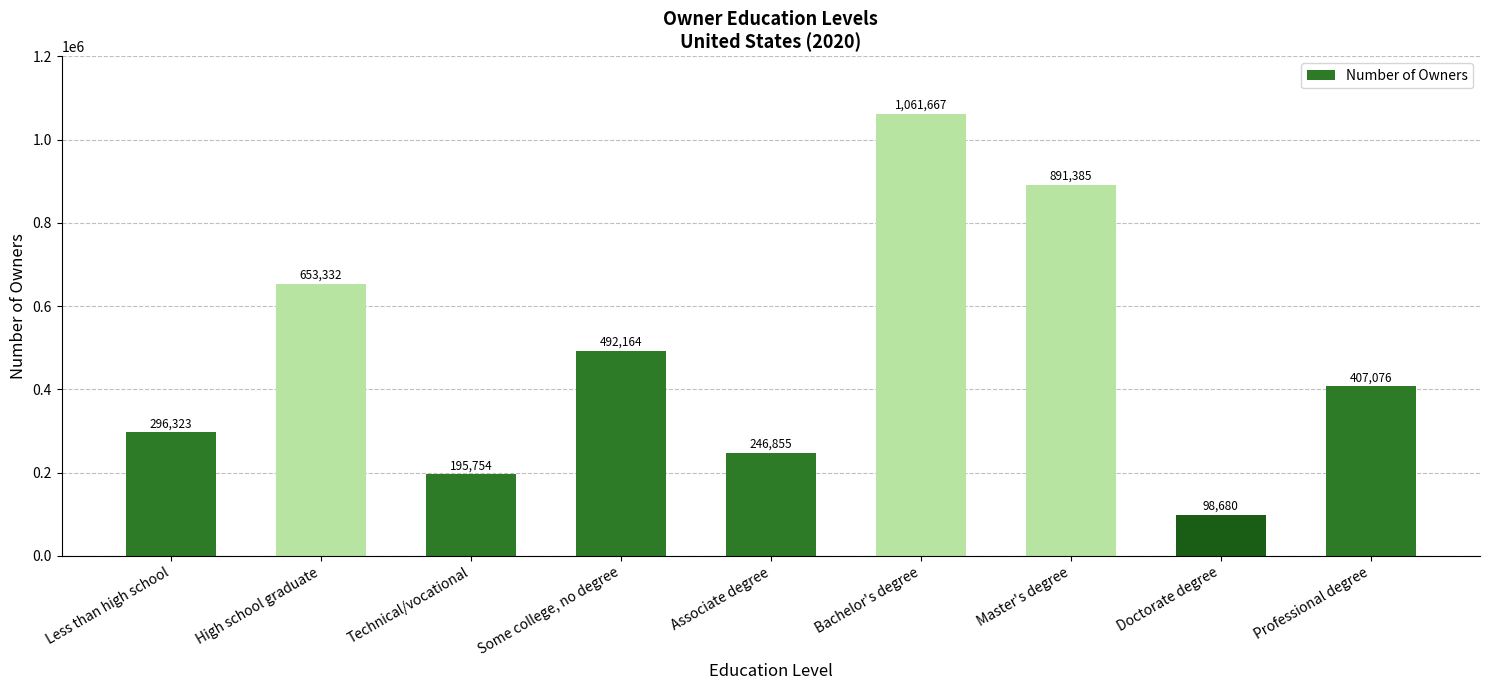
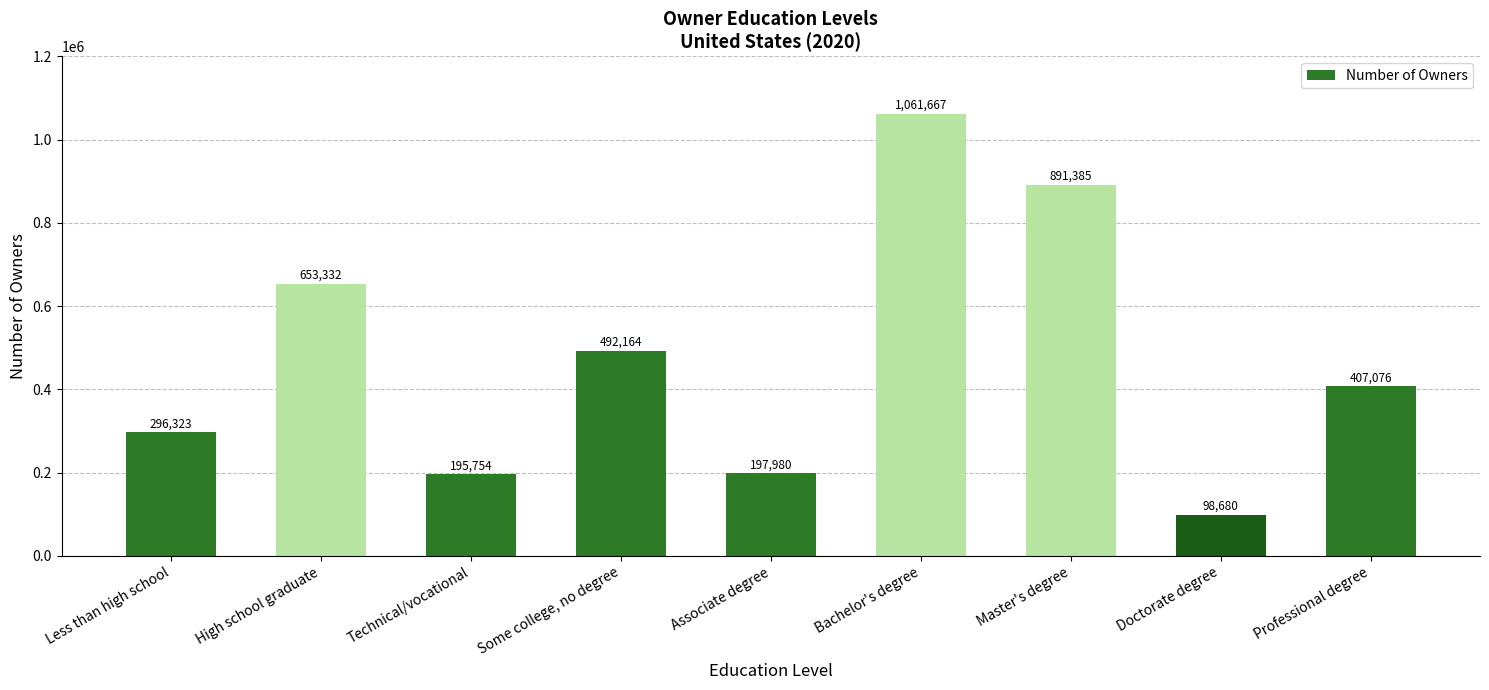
  {
    "Less than high school": "296,323",
    "High school graduate": "653,332",
    "Technical/vocational": "195,754",
    "Some college, no degree": "492,164",
-   "Associate degree": "246,855",
+   "Associate degree": "197,980",
    "Bachelor's degree": "1,061,667",
    "Master's degree": "891,385",
    "Doctorate degree": "98,680",
    "Professional degree": "407,076"
  }
